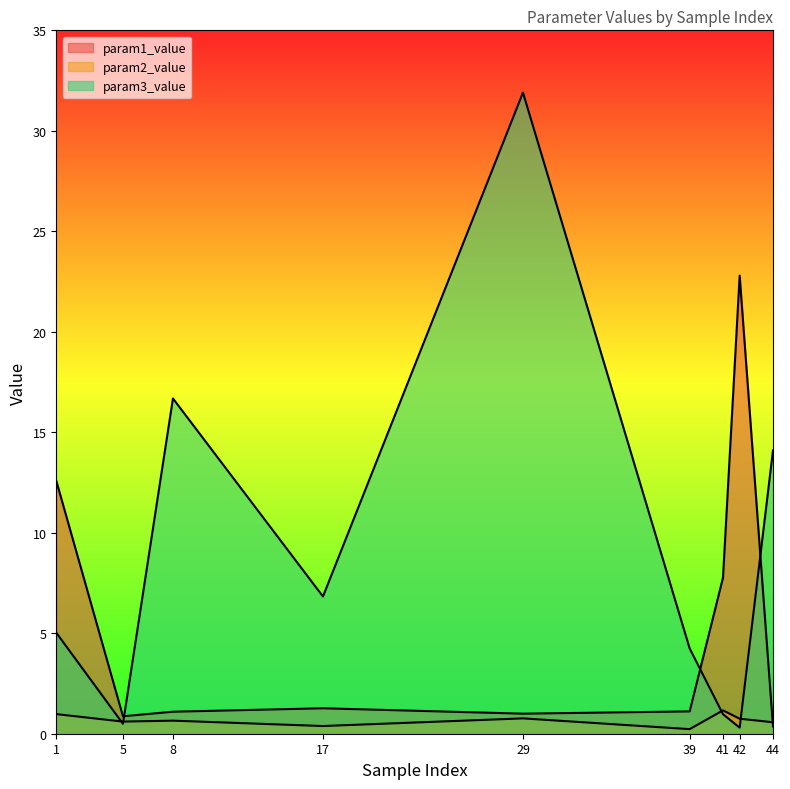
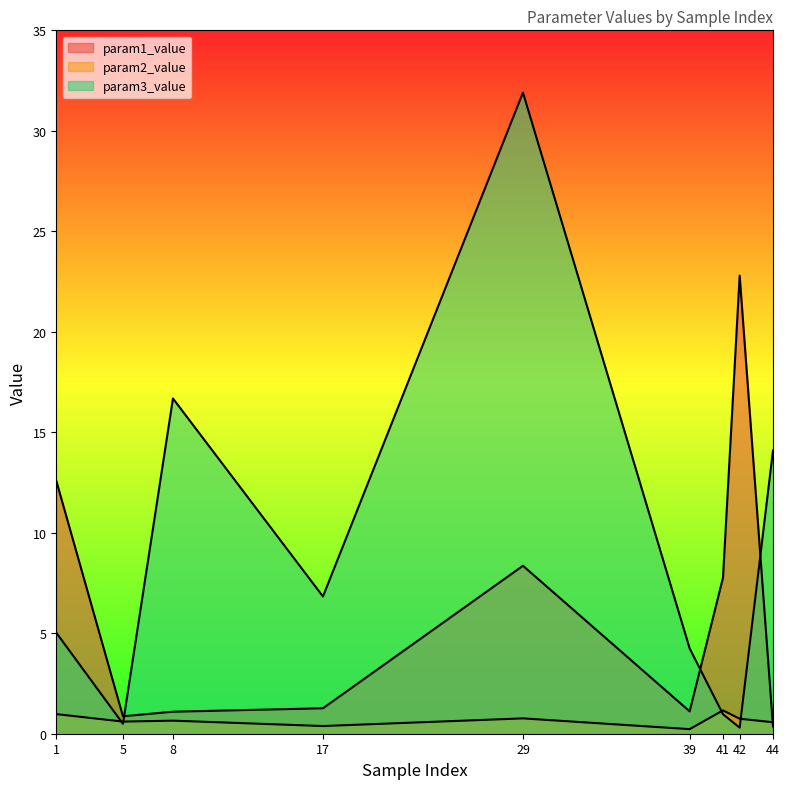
  {
    "param1_value": {
      "1": 12.6,
      "5": 0.9,
      "8": 1.1,
      "17": 1.3,
-     "29": 1.0,
+     "29": 8.4,
      "39": 1.1,
      "41": 7.8,
      "42": 22.8,
      "44": 0.4
    },
    "param2_value": {
      "1": 1.0,
      "8": 0.7,
      "17": 0.4,
      "29": 0.8,
      "39": 0.2,
      "41": 1.2,
      "42": 0.7,
      "44": 0.6
    },
    "param3_value": {
      "1": 5.0,
      "8": 16.7,
      "17": 6.8,
      "29": 31.9,
      "39": 4.2,
      "41": 1.0,
      "42": 0.3,
      "44": 14.1
    }
  }
